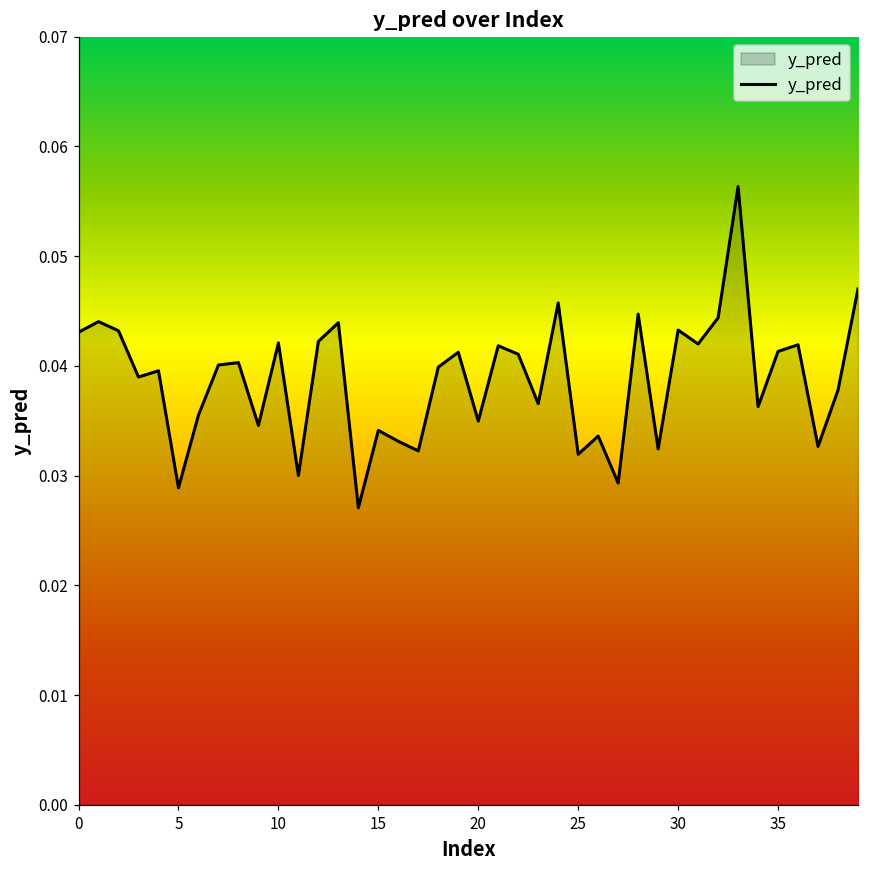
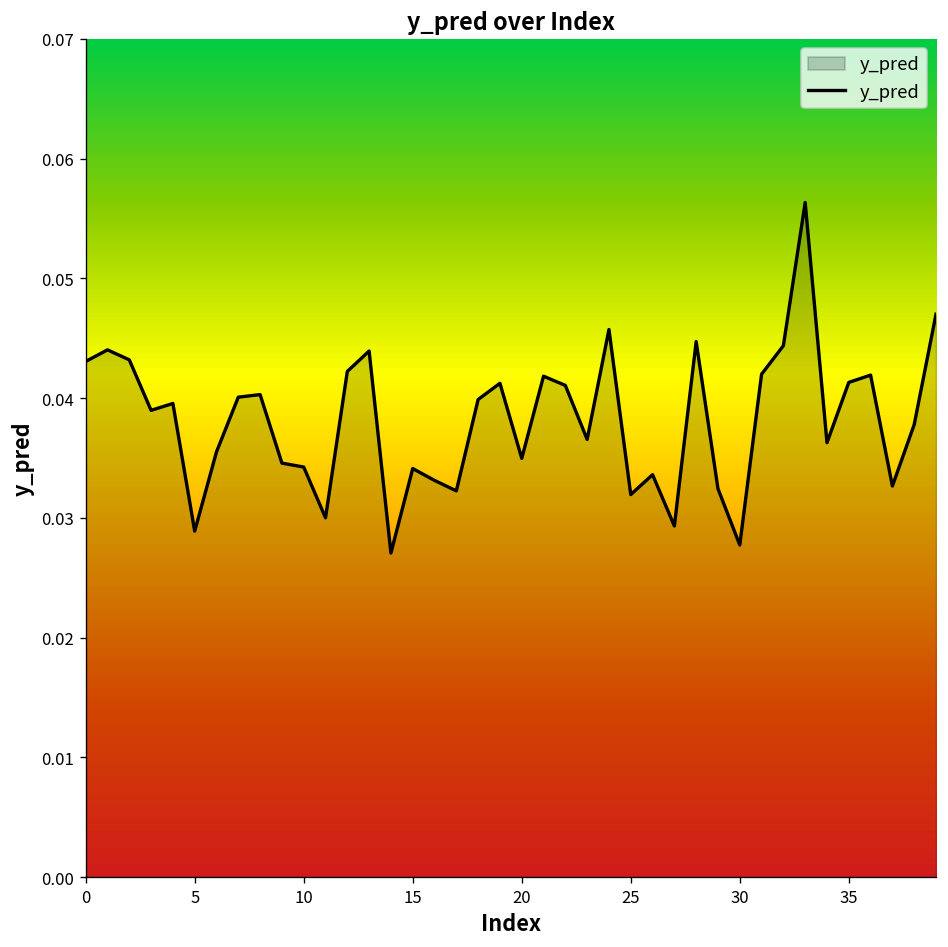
  {
    "0": 0.043,
    "5": 0.029,
-   "10": 0.042,
+   "10": 0.034,
    "15": 0.034,
    "20": 0.035,
    "25": 0.032,
-   "30": 0.043,
+   "30": 0.028,
    "35": 0.041
  }
